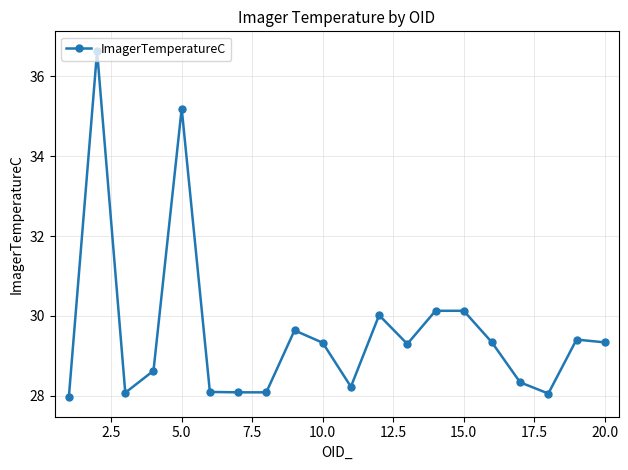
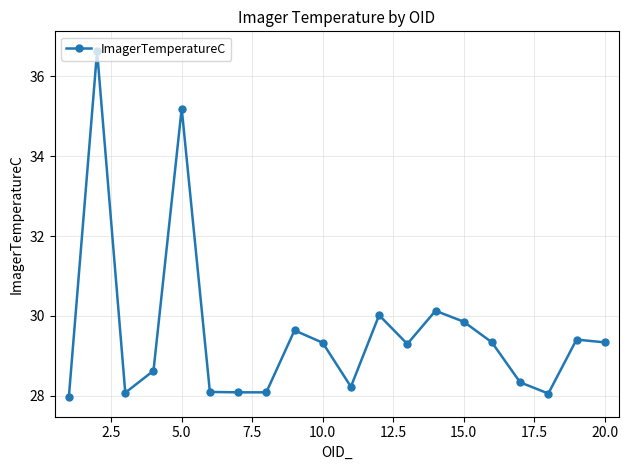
  {
    "5.0": 35.2,
    "10.0": 29.3,
-   "15.0": 30.1,
+   "15.0": 29.9,
    "20.0": 29.3
  }
